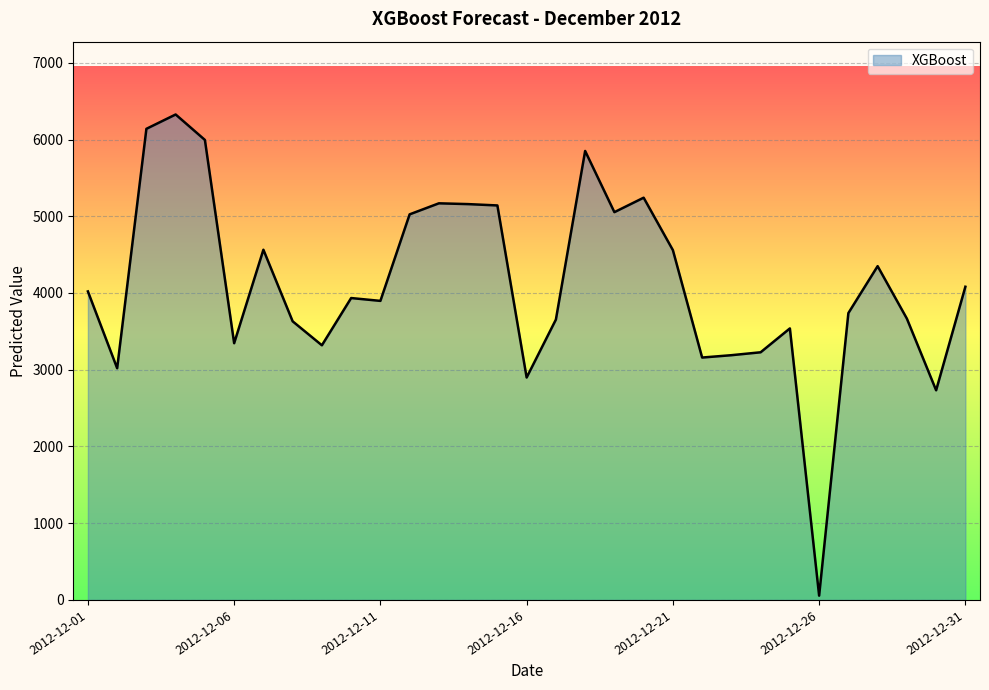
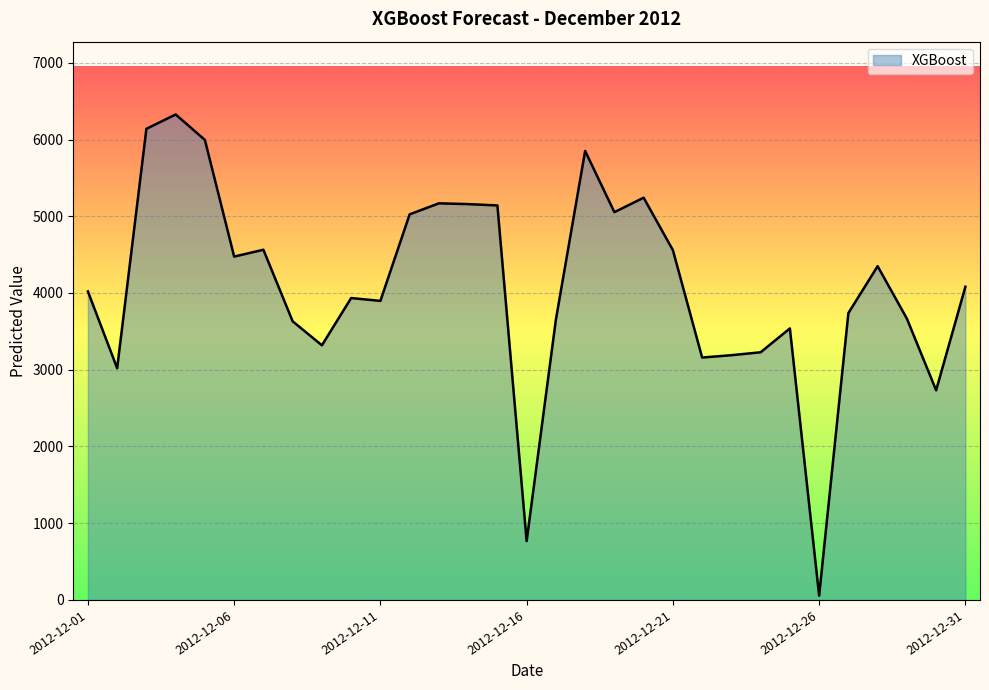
  {
    "2012-12-01": 4000,
-   "2012-12-06": 3300,
+   "2012-12-06": 4500,
    "2012-12-11": 3900,
-   "2012-12-16": 2900,
+   "2012-12-16": 800,
    "2012-12-21": 4600,
    "2012-12-26": 100,
    "2012-12-31": 4100
  }
